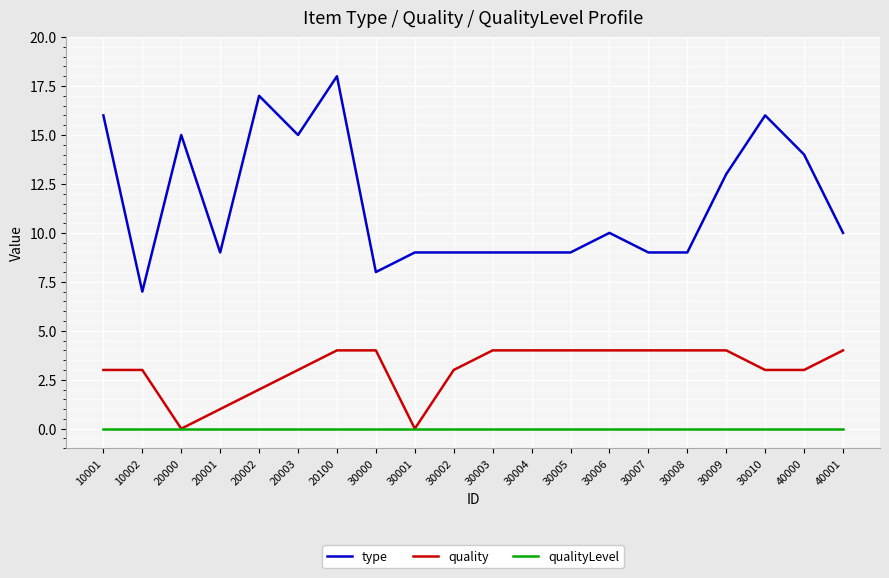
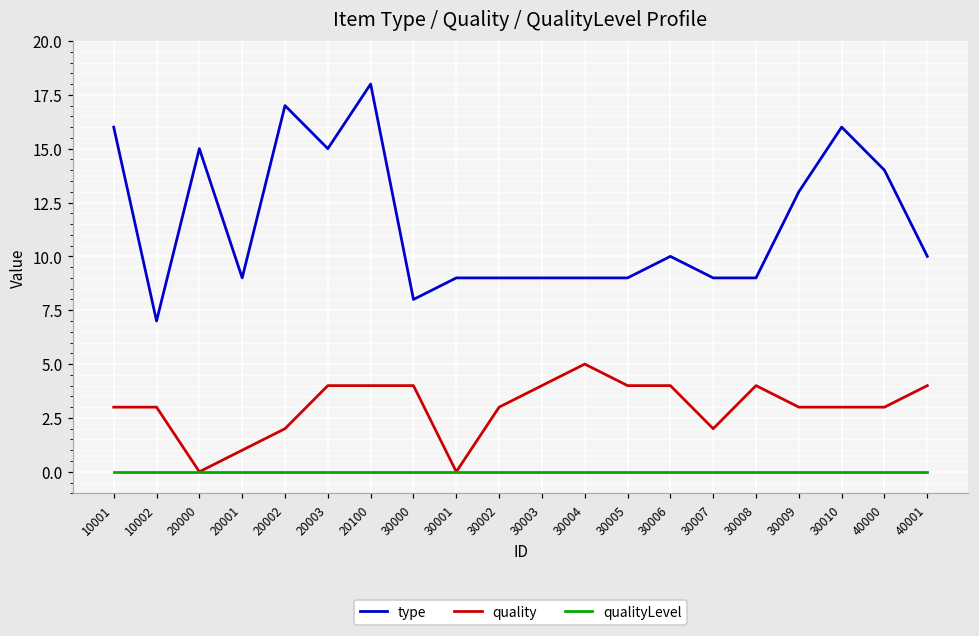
  {
    "type": {
      "10001": 16,
      "10002": 7,
      "20000": 15,
      "20001": 9,
      "20002": 17,
      "20003": 15,
      "20100": 18,
      "30000": 8,
      "30001": 9,
      "30002": 9,
      "30003": 9,
      "30004": 9,
      "30005": 9,
      "30006": 10,
      "30007": 9,
      "30008": 9,
      "30009": 13,
      "30010": 16,
      "40000": 14,
      "40001": 10
    },
    "quality": {
      "10001": 3,
      "10002": 3,
      "20001": 1,
      "20002": 2,
-     "20003": 3,
+     "20003": 4,
      "20100": 4,
      "30000": 4,
      "30002": 3,
      "30003": 4,
-     "30004": 4,
+     "30004": 5,
      "30005": 4,
      "30006": 4,
-     "30007": 4,
+     "30007": 2,
      "30008": 4,
-     "30009": 4,
+     "30009": 3,
      "30010": 3,
      "40000": 3,
      "40001": 4
    },
    "qualityLevel": {
      "10001": 0,
      "10002": 0,
      "20001": 0,
      "20002": 0,
      "20003": 0,
      "20100": 0,
      "30000": 0,
      "30002": 0,
      "30003": 0,
      "30004": 0,
      "30005": 0,
      "30006": 0,
      "30007": 0,
      "30008": 0,
      "30009": 0,
      "30010": 0,
      "40000": 0,
      "40001": 0
    }
  }
